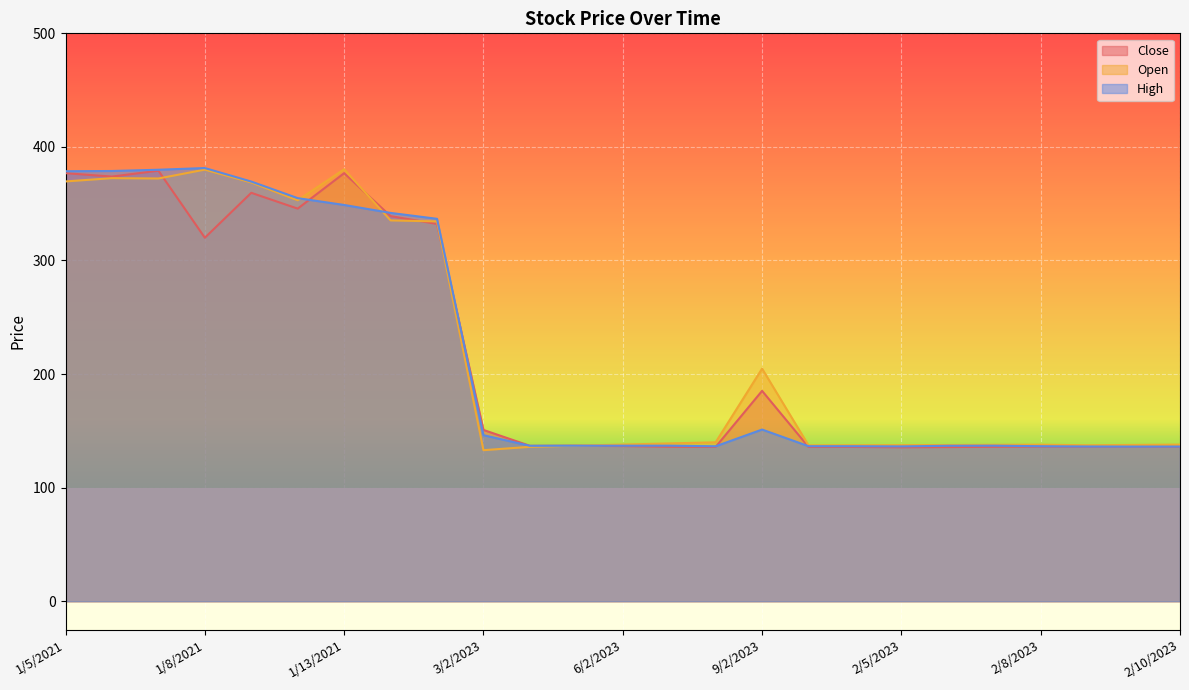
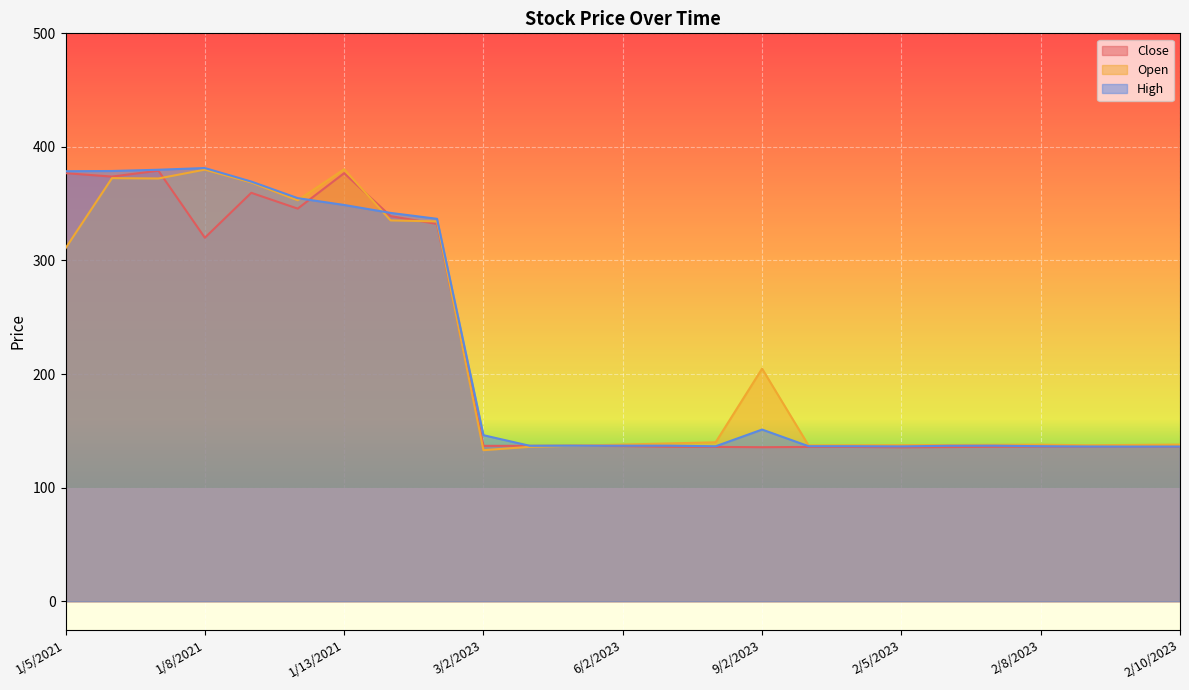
  {
    "Close": {
      "1/8/2021": 320,
      "1/13/2021": 377,
-     "3/2/2023": 151,
-     "9/2/2023": 185
+     "3/2/2023": 137,
+     "9/2/2023": 136
    },
    "Open": {
-     "1/5/2021": 370,
+     "1/5/2021": 311,
      "1/13/2021": 380,
      "3/2/2023": 133,
      "9/2/2023": 205
    },
    "High": {
      "1/13/2021": 349,
      "3/2/2023": 146,
      "9/2/2023": 151
    }
  }
